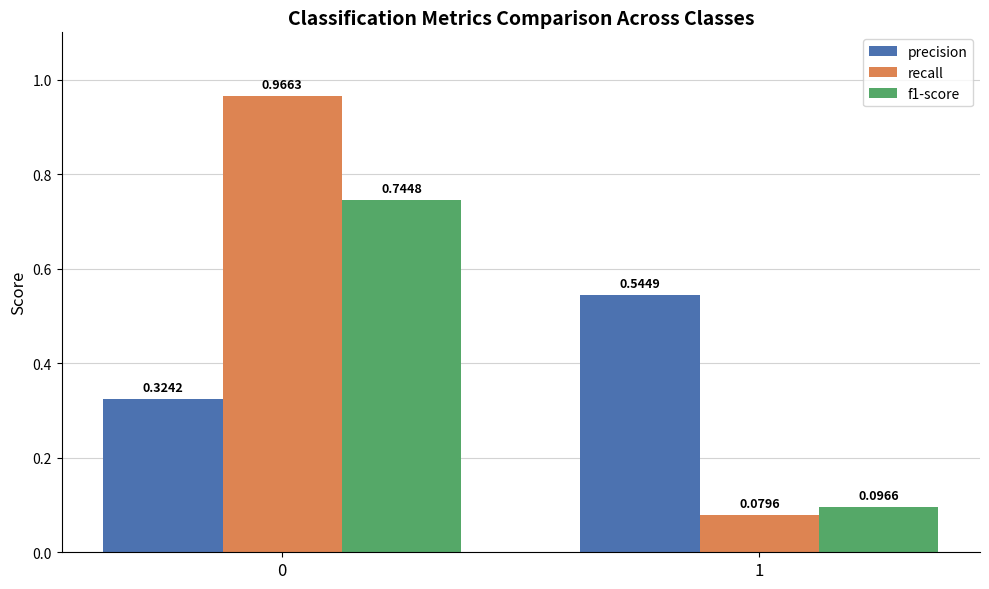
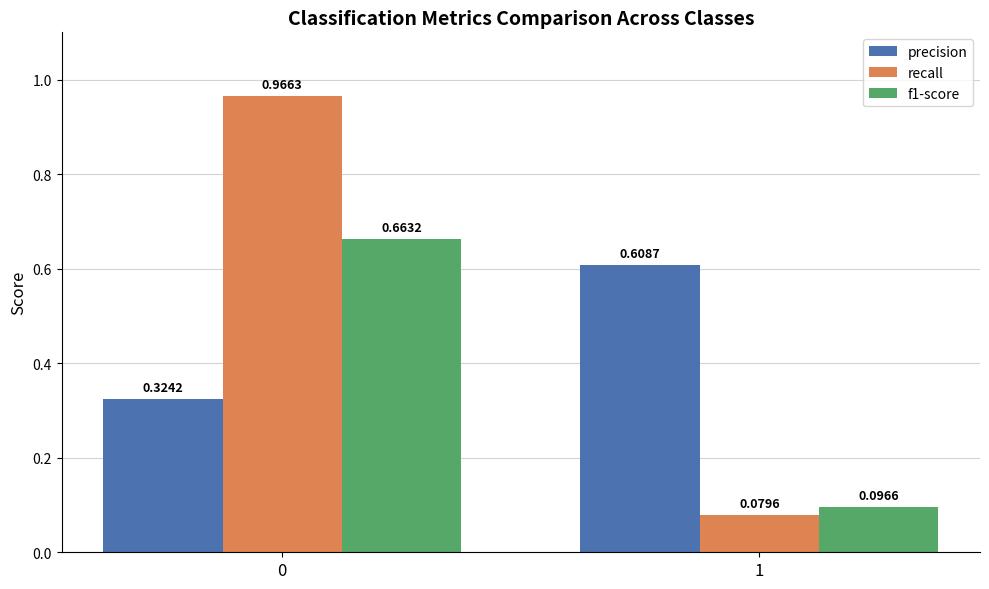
  {
    "precision": {
      "0": 0.3242,
-     "1": 0.5449
+     "1": 0.6087
    },
    "recall": {
      "0": 0.9663,
      "1": 0.0796
    },
    "f1-score": {
-     "0": 0.7448,
+     "0": 0.6632,
      "1": 0.0966
    }
  }
